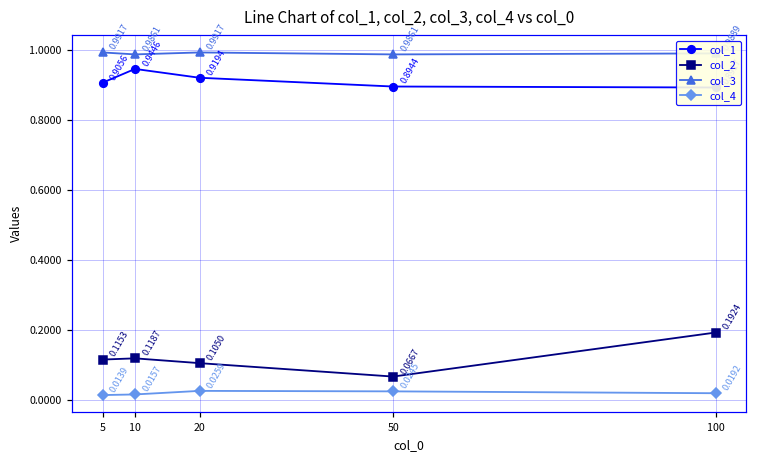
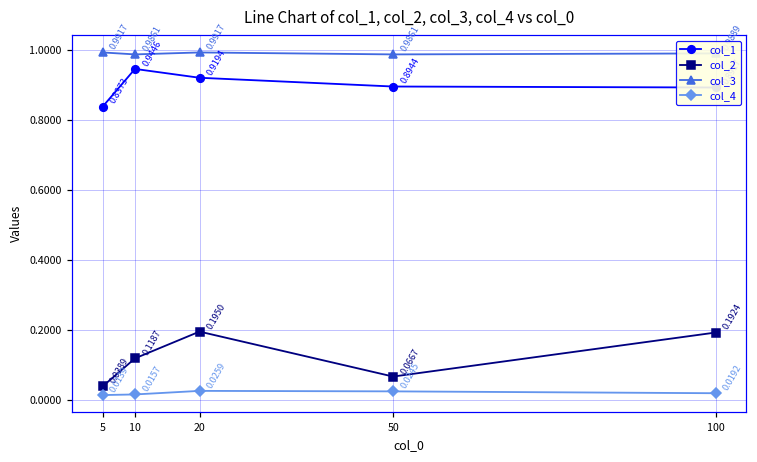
  {
    "col_1": {
-     "5": 0.9056,
+     "5": 0.8373,
      "20": 0.9194,
      "50": 0.8944
    },
    "col_2": {
-     "5": 0.1153,
+     "5": 0.0389,
      "10": 0.1187,
-     "20": 0.1050,
+     "20": 0.1950,
      "100": 0.1924
    }
  }
